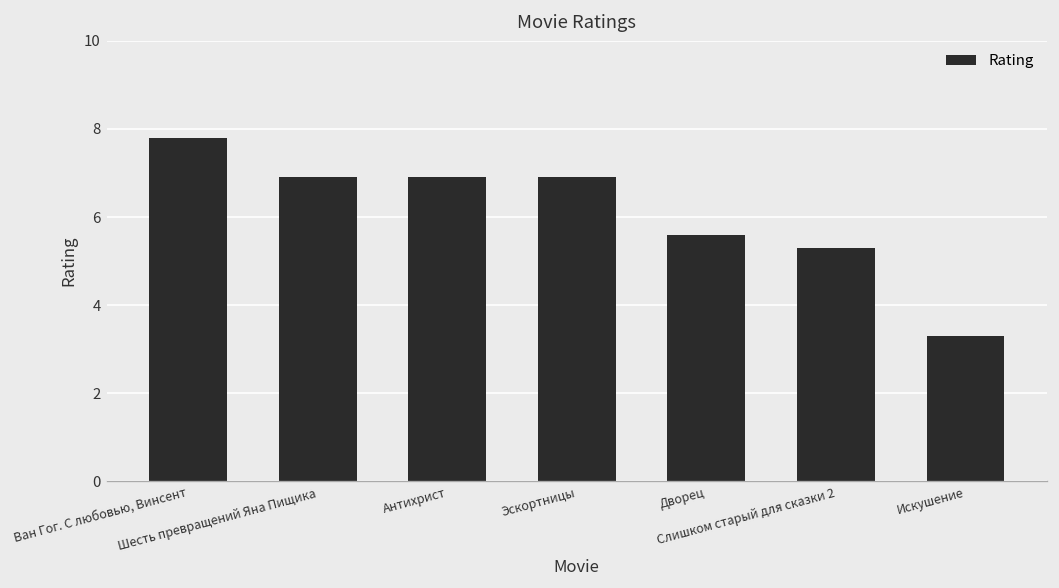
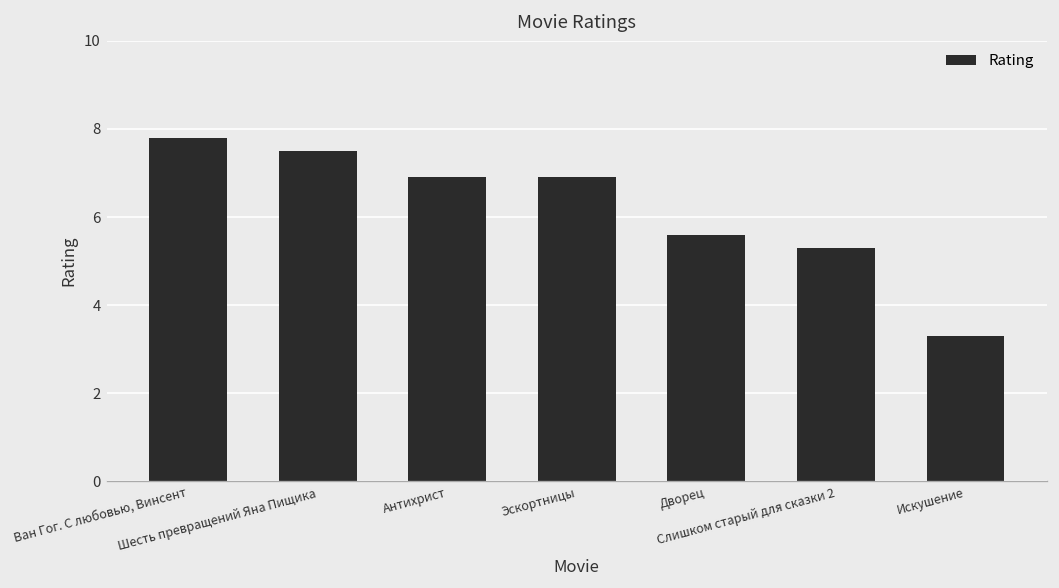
  {
    "Ван Гог. С любовью, Винсент": 7.8,
-   "Шесть превращений Яна Пищика": 6.9,
+   "Шесть превращений Яна Пищика": 7.5,
    "Антихрист": 6.9,
    "Эскортницы": 6.9,
    "Дворец": 5.6,
    "Слишком старый для сказки 2": 5.3,
    "Искушение": 3.3
  }
